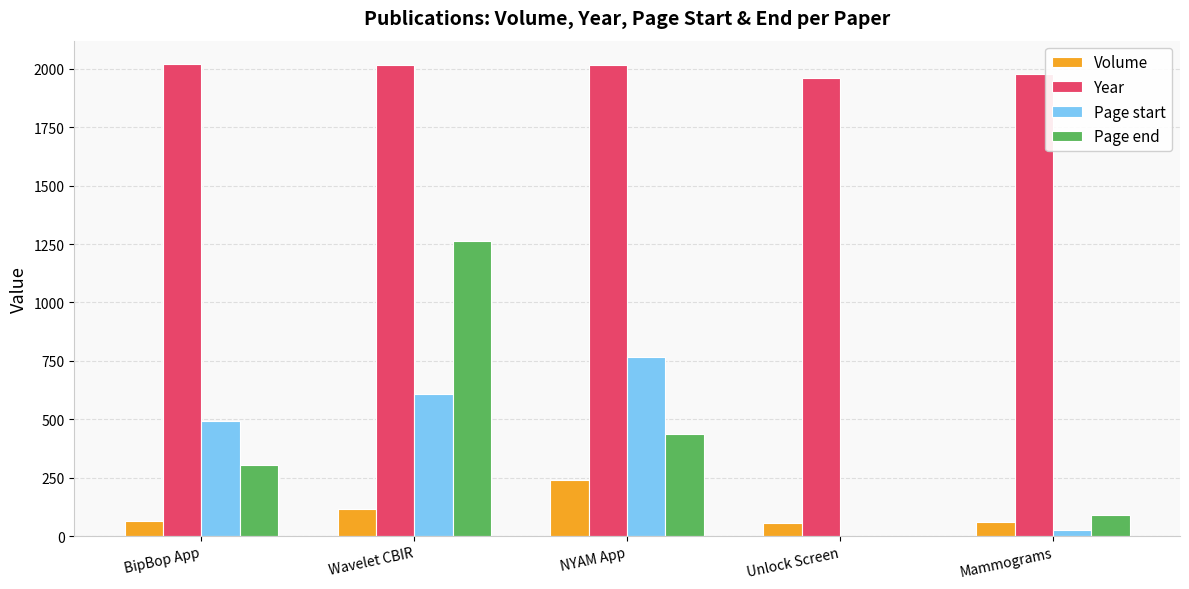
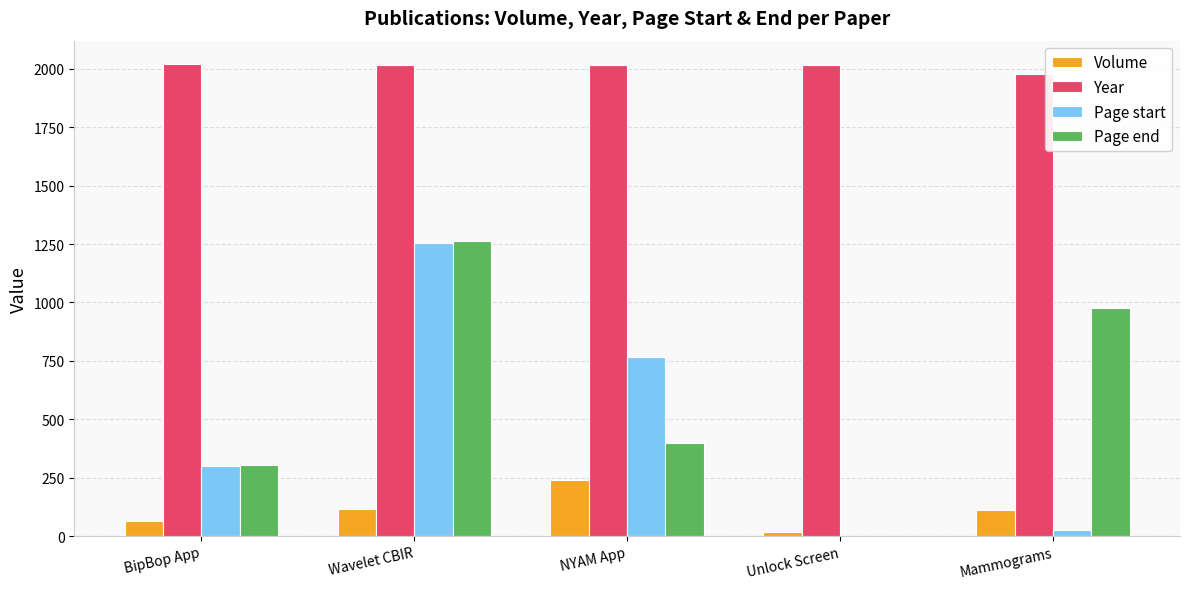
  {
    "Volume": {
      "BipBop App": 70,
      "Wavelet CBIR": 110,
      "NYAM App": 240,
-     "Unlock Screen": 50,
-     "Mammograms": 60
+     "Unlock Screen": 20,
+     "Mammograms": 110
    },
    "Year": {
      "BipBop App": 2020,
      "Wavelet CBIR": 2020,
      "NYAM App": 2020,
-     "Unlock Screen": 1960,
+     "Unlock Screen": 2020,
      "Mammograms": 1980
    },
    "Page start": {
-     "BipBop App": 490,
-     "Wavelet CBIR": 610,
+     "BipBop App": 300,
+     "Wavelet CBIR": 1260,
      "NYAM App": 770,
      "Unlock Screen": 0,
      "Mammograms": 30
    },
    "Page end": {
      "BipBop App": 300,
      "Wavelet CBIR": 1260,
-     "NYAM App": 440,
+     "NYAM App": 400,
      "Unlock Screen": 0,
-     "Mammograms": 90
+     "Mammograms": 980
    }
  }
